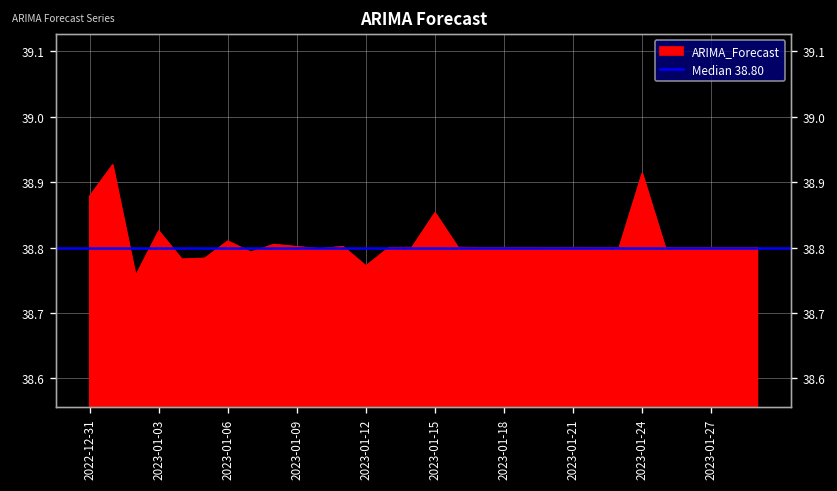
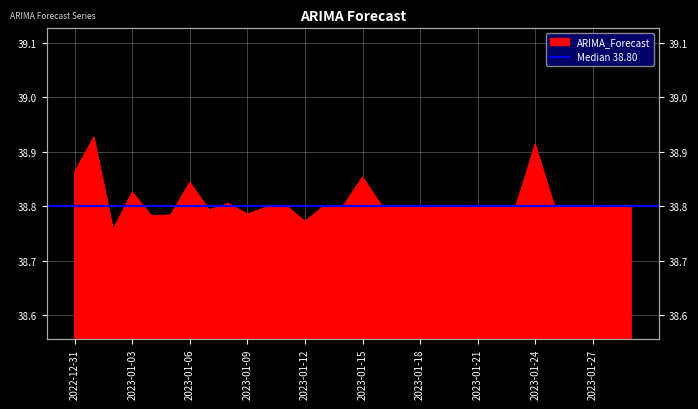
  {
-   "2022-12-31": 38.88,
+   "2022-12-31": 38.86,
    "2023-01-03": 38.83,
-   "2023-01-06": 38.81,
-   "2023-01-09": 38.80,
+   "2023-01-06": 38.84,
+   "2023-01-09": 38.79,
    "2023-01-12": 38.77,
    "2023-01-15": 38.85,
    "2023-01-18": 38.80,
    "2023-01-21": 38.80,
    "2023-01-24": 38.91,
    "2023-01-27": 38.80
  }
